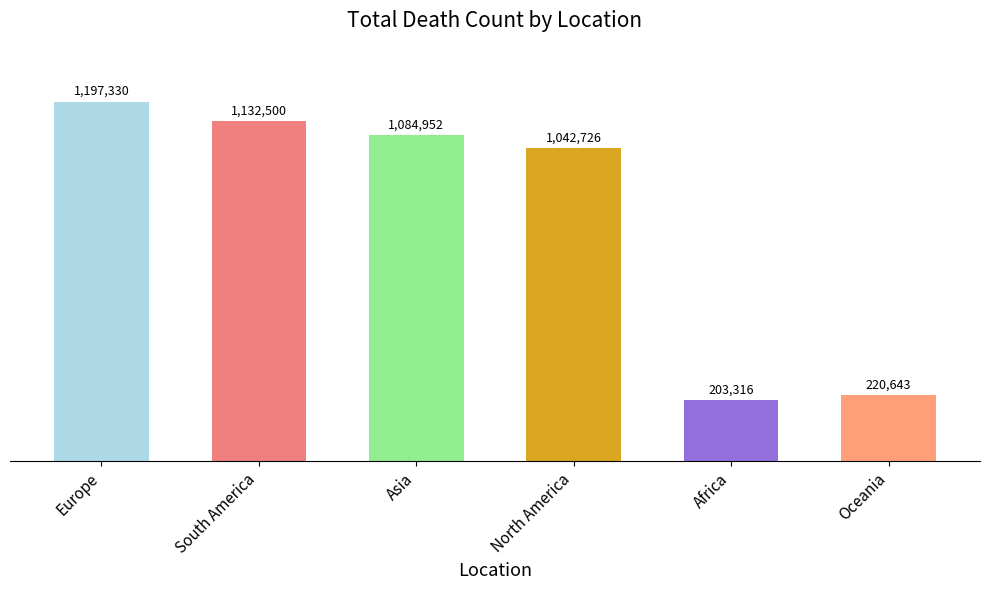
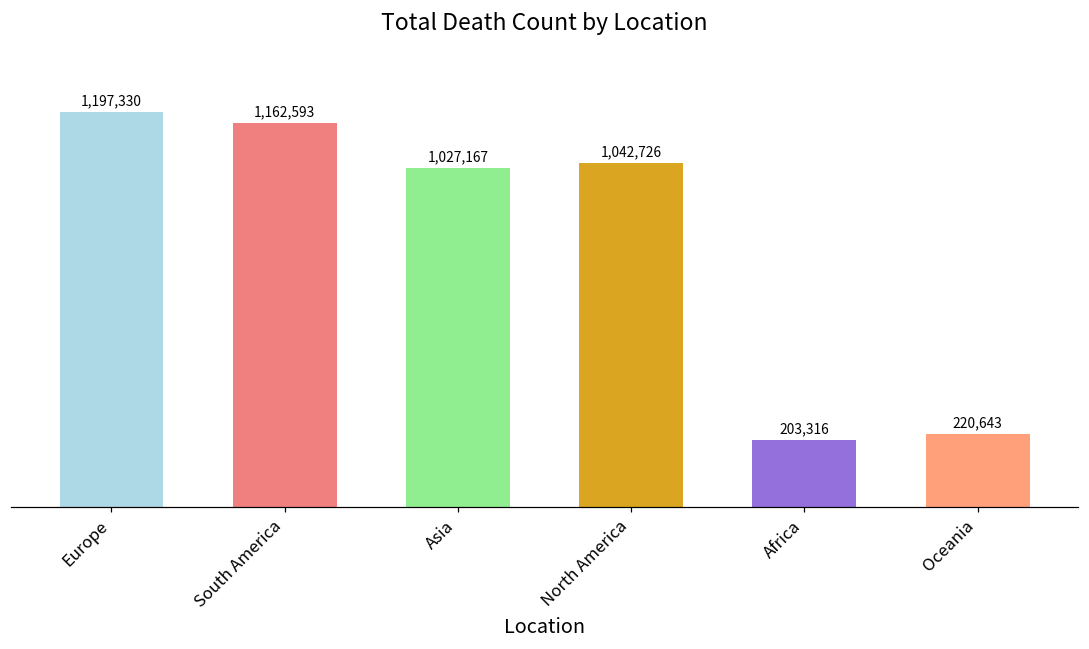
  {
    "Europe": "1,197,330",
-   "South America": "1,132,500",
-   "Asia": "1,084,952",
+   "South America": "1,162,593",
+   "Asia": "1,027,167",
    "North America": "1,042,726",
    "Africa": "203,316",
    "Oceania": "220,643"
  }
